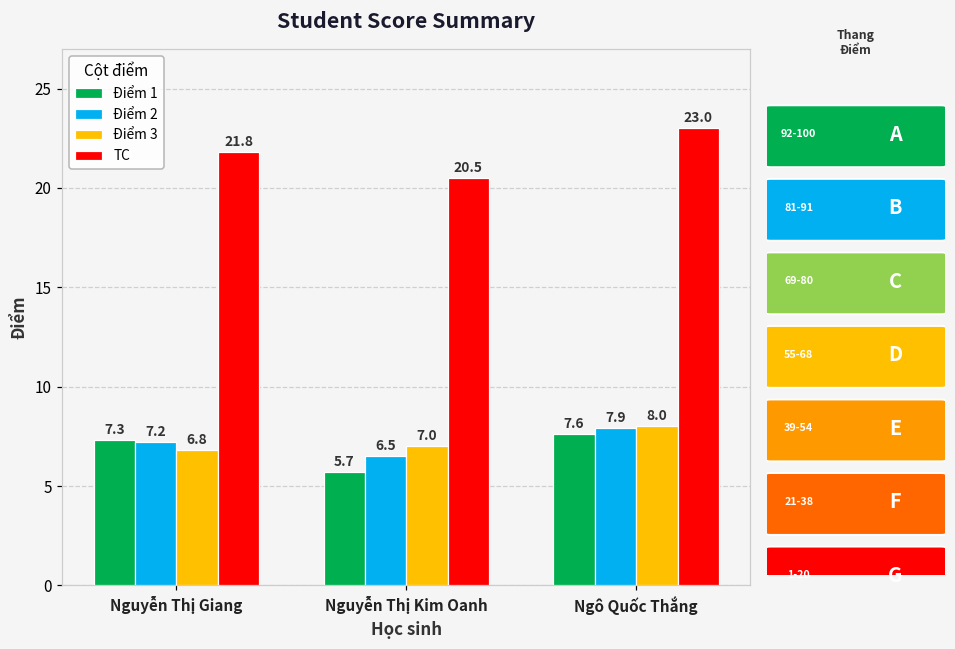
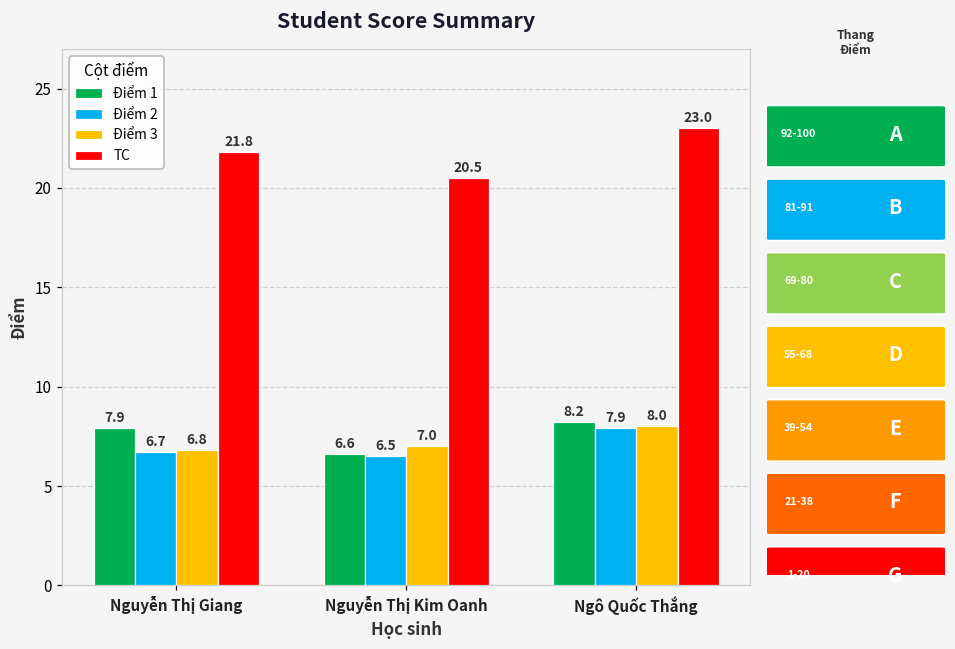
  {
    "Điểm 1": {
-     "Nguyễn Thị Giang": 7.3,
-     "Nguyễn Thị Kim Oanh": 5.7,
-     "Ngô Quốc Thắng": 7.6
+     "Nguyễn Thị Giang": 7.9,
+     "Nguyễn Thị Kim Oanh": 6.6,
+     "Ngô Quốc Thắng": 8.2
    },
    "Điểm 2": {
-     "Nguyễn Thị Giang": 7.2,
+     "Nguyễn Thị Giang": 6.7,
      "Nguyễn Thị Kim Oanh": 6.5,
      "Ngô Quốc Thắng": 7.9
    },
    "Điểm 3": {
      "Nguyễn Thị Giang": 6.8,
      "Nguyễn Thị Kim Oanh": 7.0,
      "Ngô Quốc Thắng": 8.0
    },
    "TC": {
      "Nguyễn Thị Giang": 21.8,
      "Nguyễn Thị Kim Oanh": 20.5,
      "Ngô Quốc Thắng": 23.0
    }
  }
